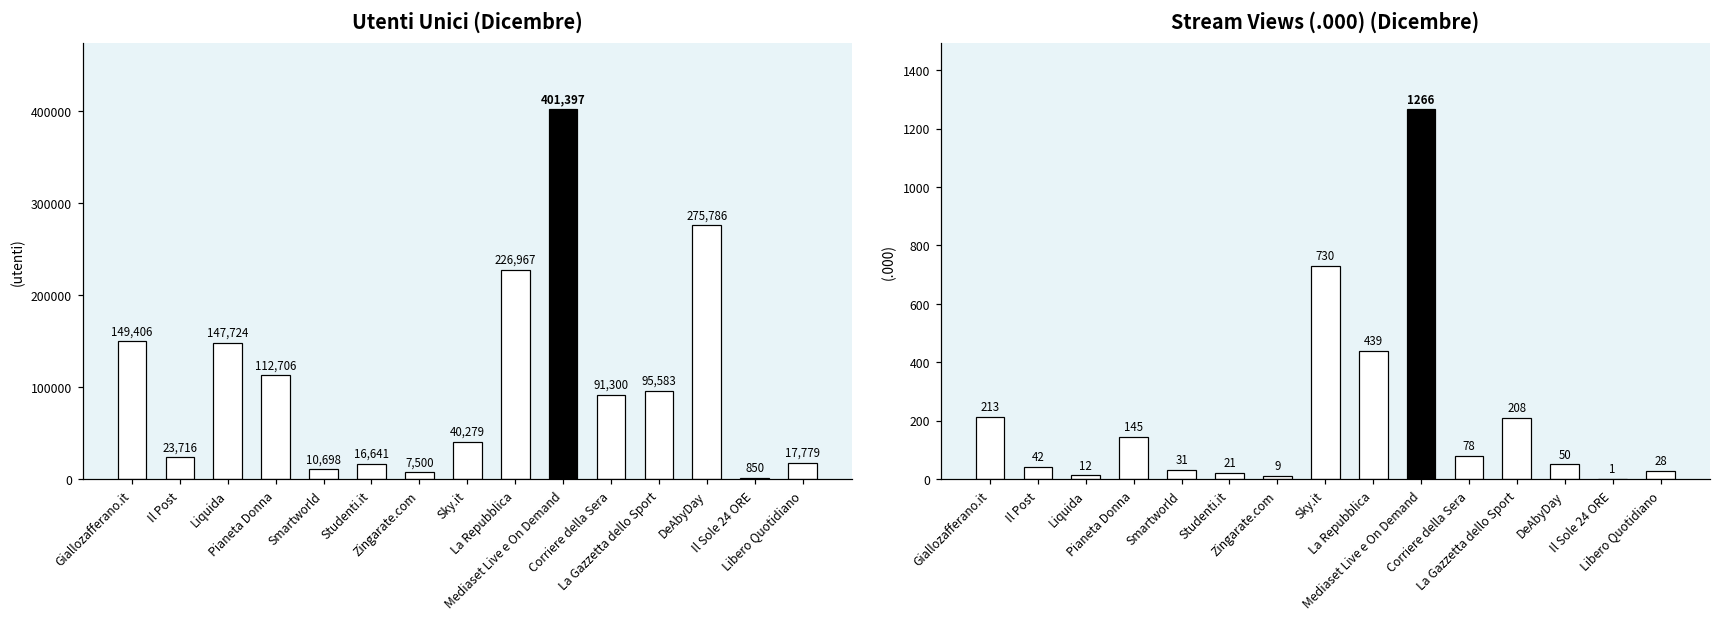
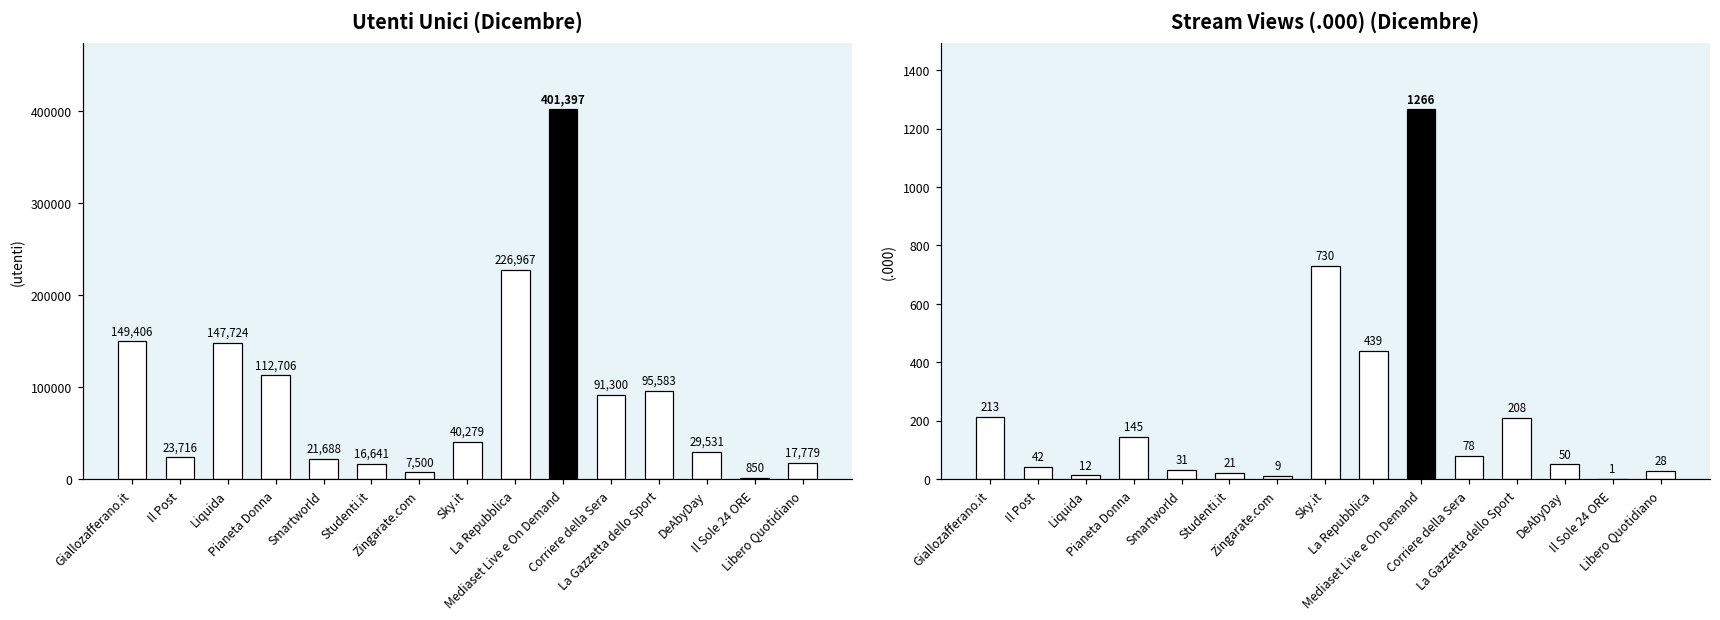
  {
    "Utenti Unici (Dicembre)": {
      "Giallozafferano.it": "149,406",
      "Il Post": "23,716",
      "Liquida": "147,724",
      "Pianeta Donna": "112,706",
-     "Smartworld": "10,698",
+     "Smartworld": "21,688",
      "Studenti.it": "16,641",
      "Zingarate.com": "7,500",
      "Sky.it": "40,279",
      "La Repubblica": "226,967",
      "Mediaset Live e On Demand": "401,397",
      "Corriere della Sera": "91,300",
      "La Gazzetta dello Sport": "95,583",
-     "DeAbyDay": "275,786",
+     "DeAbyDay": "29,531",
      "Il Sole 24 ORE": "850",
      "Libero Quotidiano": "17,779"
    },
    "Stream Views (.000) (Dicembre)": {
      "Giallozafferano.it": "213",
      "Il Post": "42",
      "Liquida": "12",
      "Pianeta Donna": "145",
      "Smartworld": "31",
      "Studenti.it": "21",
      "Zingarate.com": "9",
      "Sky.it": "730",
      "La Repubblica": "439",
      "Mediaset Live e On Demand": "1266",
      "Corriere della Sera": "78",
      "La Gazzetta dello Sport": "208",
      "DeAbyDay": "50",
      "Il Sole 24 ORE": "1",
      "Libero Quotidiano": "28"
    }
  }
